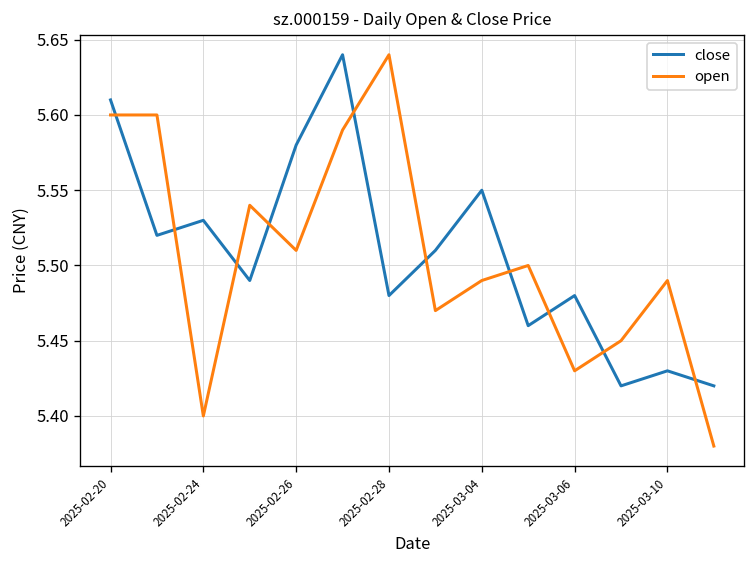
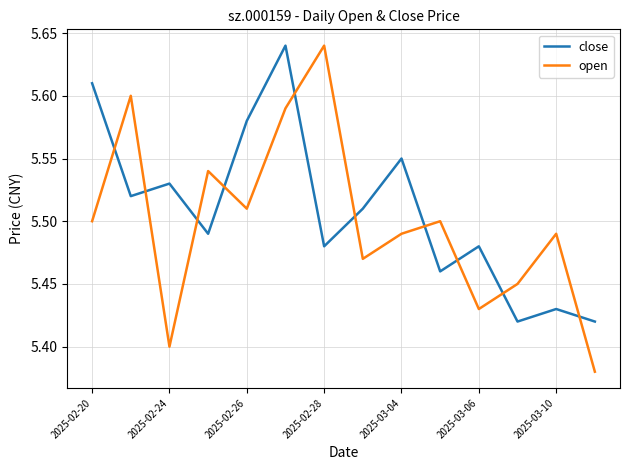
  {
    "close": {
      "2025-02-20": 5.610,
      "2025-02-24": 5.530,
      "2025-02-26": 5.580,
      "2025-02-28": 5.480,
      "2025-03-04": 5.550,
      "2025-03-06": 5.480,
      "2025-03-10": 5.430
    },
    "open": {
-     "2025-02-20": 5.6,
+     "2025-02-20": 5.5,
      "2025-02-24": 5.4,
      "2025-02-26": 5.510,
      "2025-02-28": 5.640,
      "2025-03-04": 5.490,
      "2025-03-06": 5.430,
      "2025-03-10": 5.490
    }
  }
